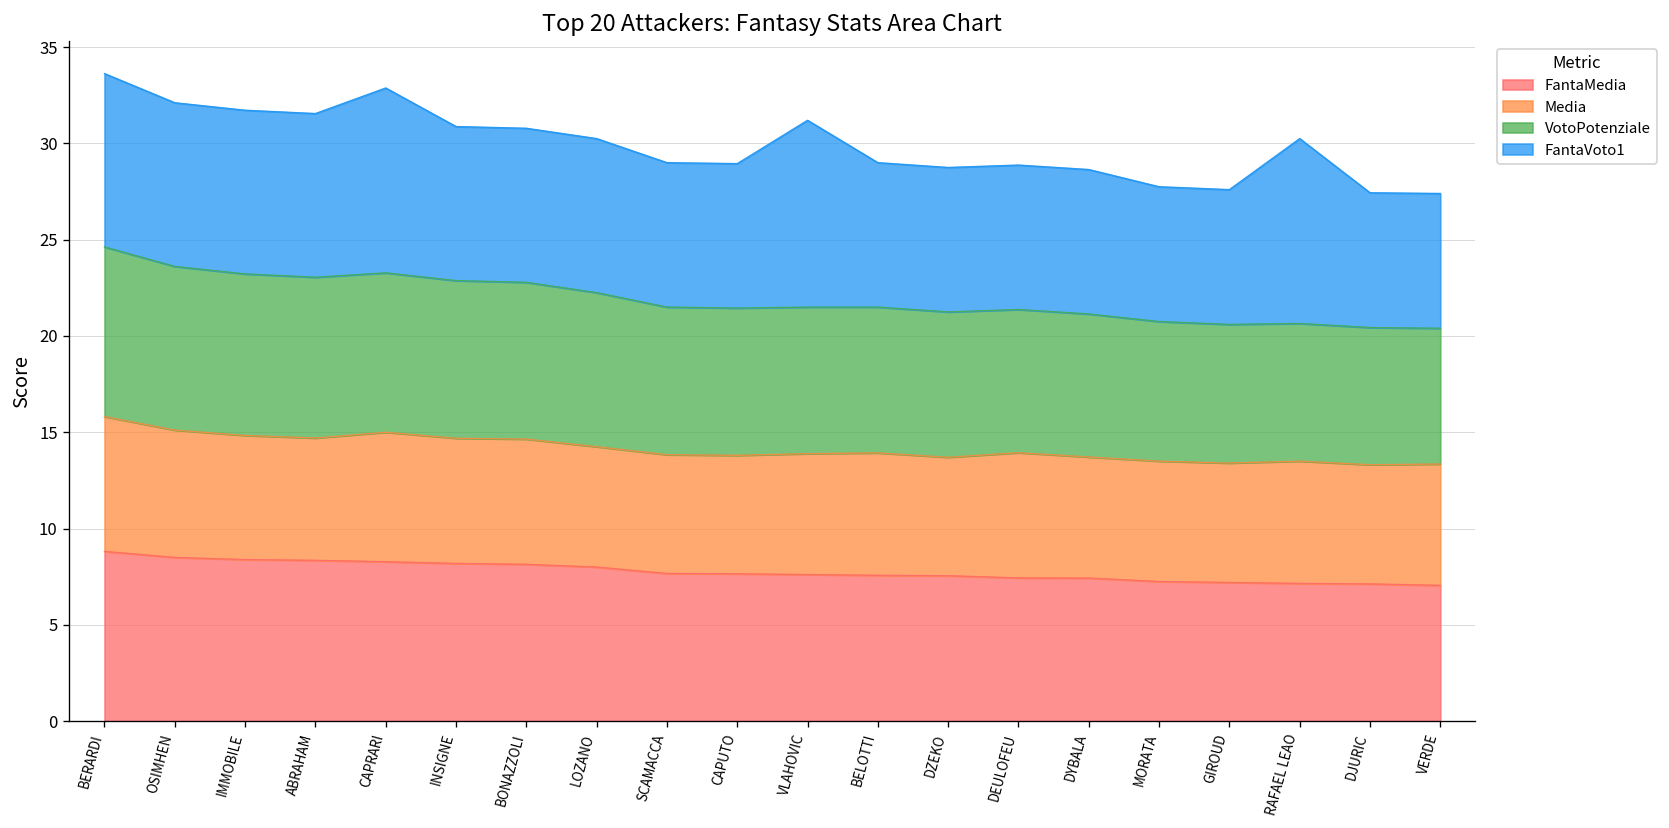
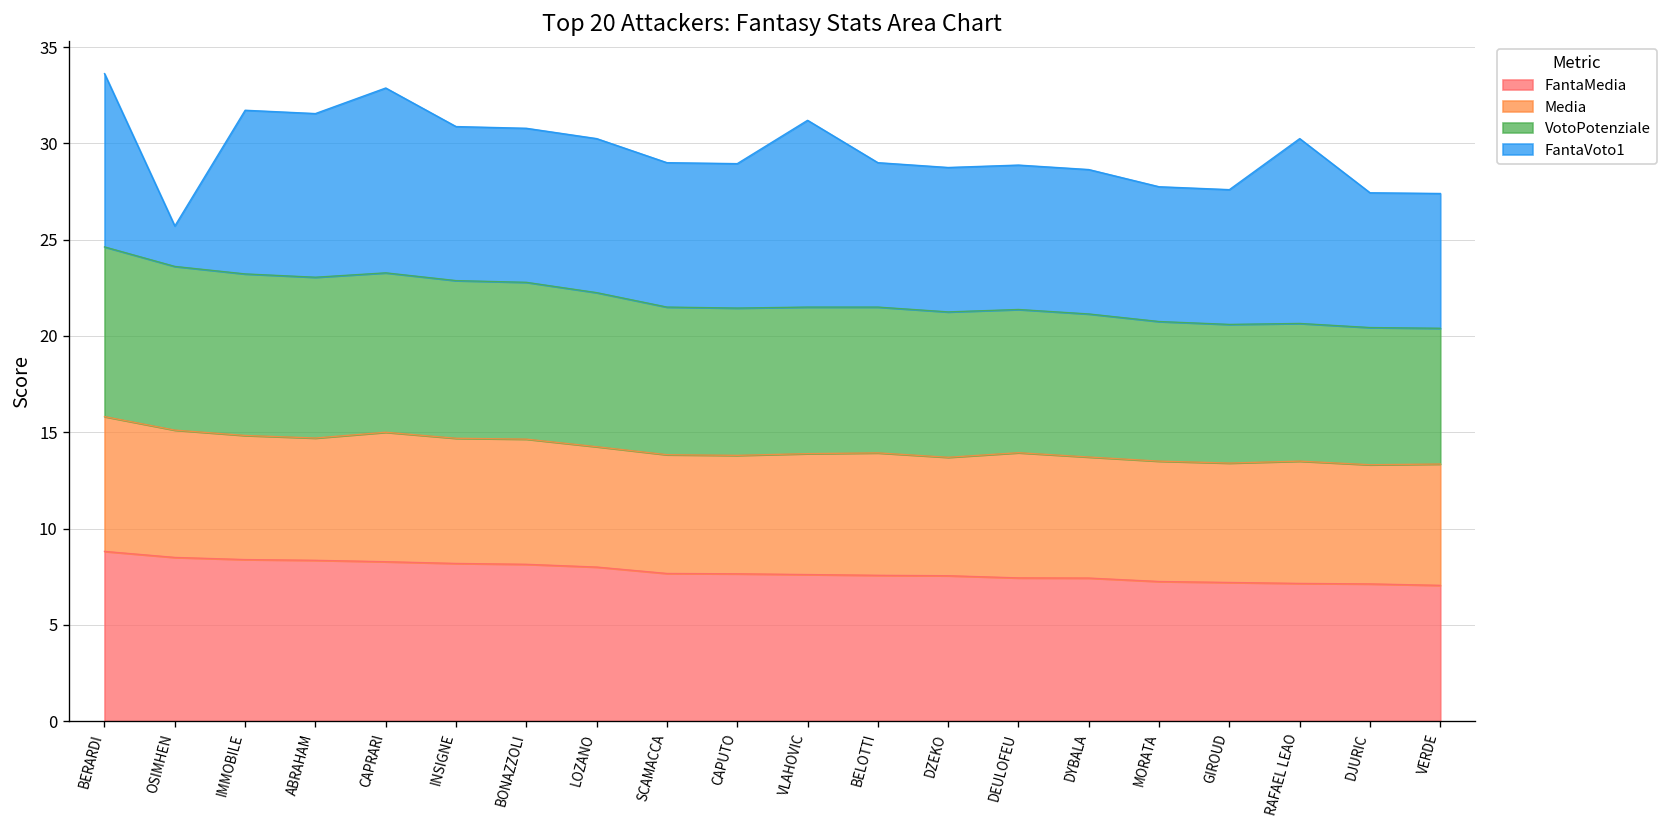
  {
    "VotoPotenziale": {
      "BERARDI": 8.8,
      "OSIMHEN": 8.5,
      "IMMOBILE": 8.4,
      "ABRAHAM": 8.3,
      "CAPRARI": 8.3,
      "INSIGNE": 8.2,
      "BONAZZOLI": 8.1,
      "LOZANO": 8.0,
      "SCAMACCA": 7.7,
      "CAPUTO": 7.7,
      "VLAHOVIC": 7.6,
      "BELOTTI": 7.6,
      "DZEKO": 7.6,
      "DEULOFEU": 7.4,
      "DYBALA": 7.4,
      "MORATA": 7.3,
      "GIROUD": 7.2,
      "RAFAEL LEAO": 7.1,
      "DJURIC": 7.1,
      "VERDE": 7.0
    },
    "FantaVoto1": {
      "BERARDI": 9.0,
-     "OSIMHEN": 8.5,
+     "OSIMHEN": 2.1,
      "IMMOBILE": 8.5,
      "ABRAHAM": 8.5,
      "CAPRARI": 9.6,
      "INSIGNE": 8.0,
      "BONAZZOLI": 8.0,
      "LOZANO": 8.0,
      "SCAMACCA": 7.5,
      "CAPUTO": 7.5,
      "VLAHOVIC": 9.7,
      "BELOTTI": 7.5,
      "DZEKO": 7.5,
      "DEULOFEU": 7.5,
      "DYBALA": 7.5,
      "MORATA": 7.0,
      "GIROUD": 7.0,
      "RAFAEL LEAO": 9.6,
      "DJURIC": 7.0,
      "VERDE": 7.0
    }
  }
